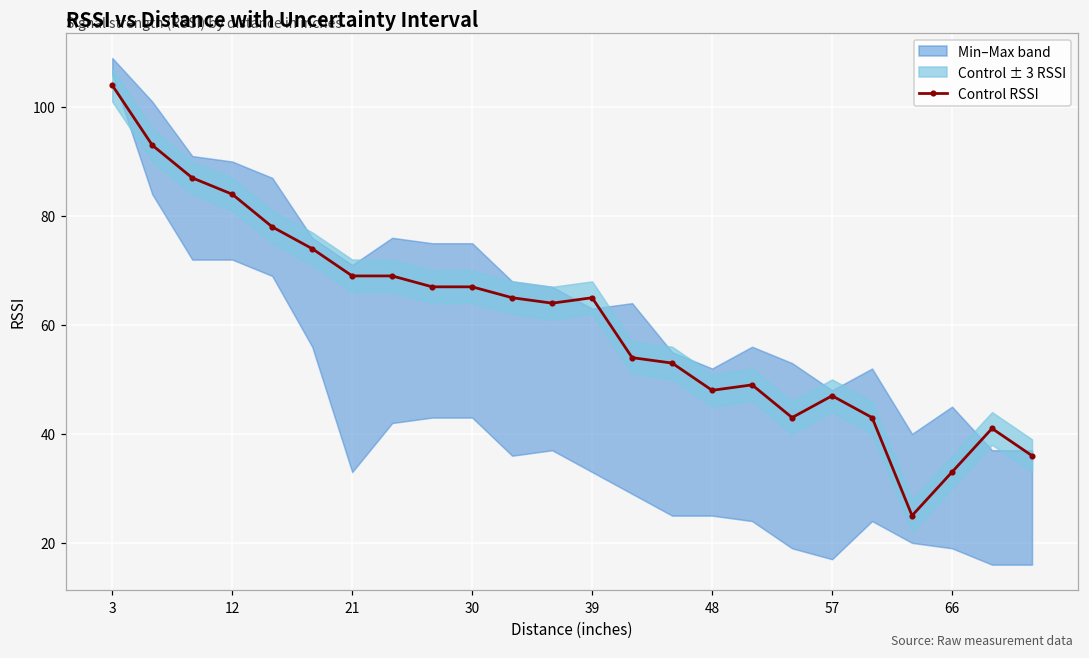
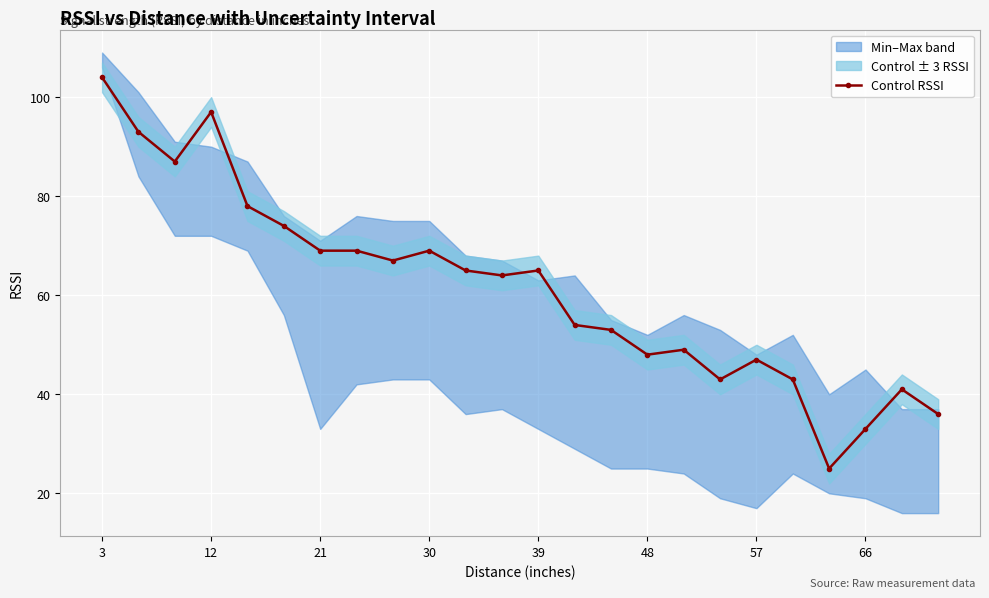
  {
    "Control RSSI": {
      "3": 104,
-     "12": 84,
+     "12": 97,
      "21": 69,
-     "30": 67,
+     "30": 69,
      "39": 65,
      "48": 48,
      "57": 47,
      "66": 33
    }
  }
